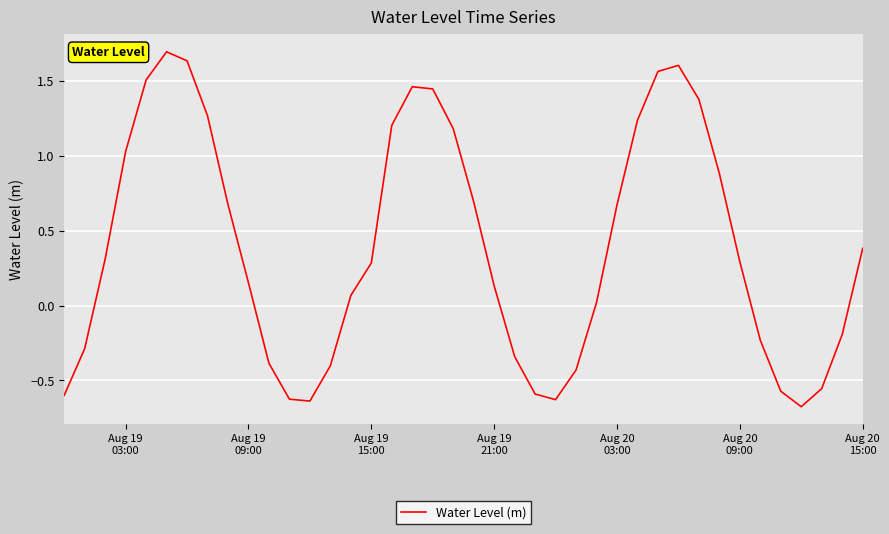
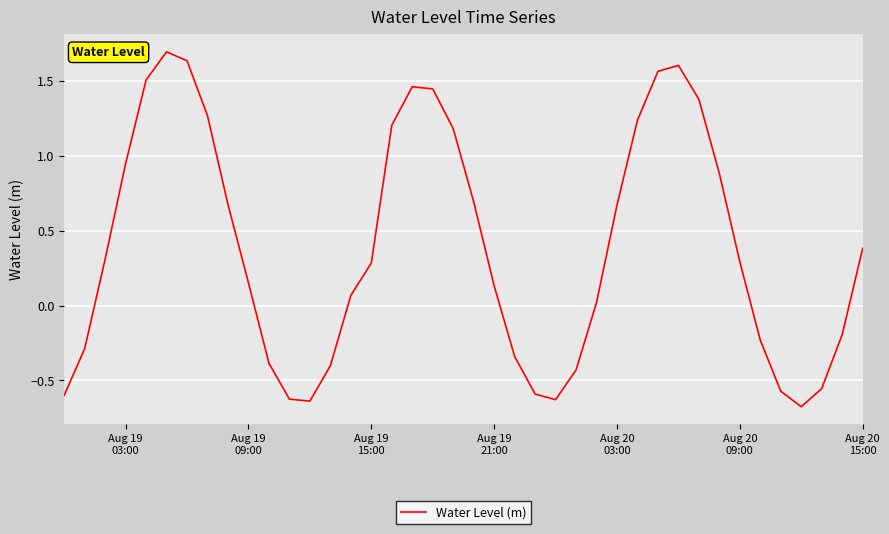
  {
-   "Aug 19 03:00": 1.03,
+   "Aug 19 03:00": 0.95,
    "Aug 19 09:00": 0.15,
    "Aug 19 15:00": 0.29,
    "Aug 19 21:00": 0.13,
    "Aug 20 03:00": 0.67,
    "Aug 20 09:00": 0.29,
    "Aug 20 15:00": 0.38
  }
